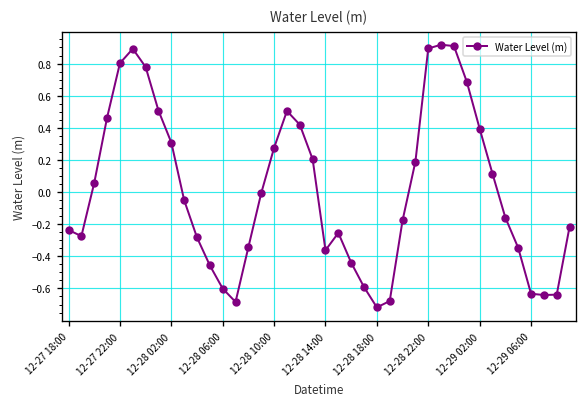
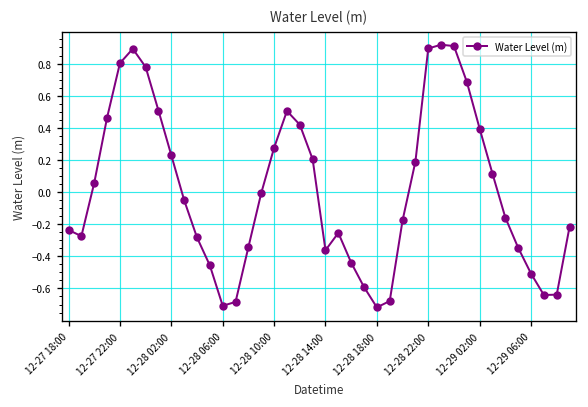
  {
    "12-27 18:00": -0.24,
    "12-27 22:00": 0.80,
-   "12-28 02:00": 0.31,
-   "12-28 06:00": -0.60,
+   "12-28 02:00": 0.23,
+   "12-28 06:00": -0.71,
    "12-28 10:00": 0.28,
    "12-28 14:00": -0.36,
    "12-28 18:00": -0.72,
    "12-28 22:00": 0.89,
    "12-29 02:00": 0.39,
-   "12-29 06:00": -0.63
+   "12-29 06:00": -0.51
  }
